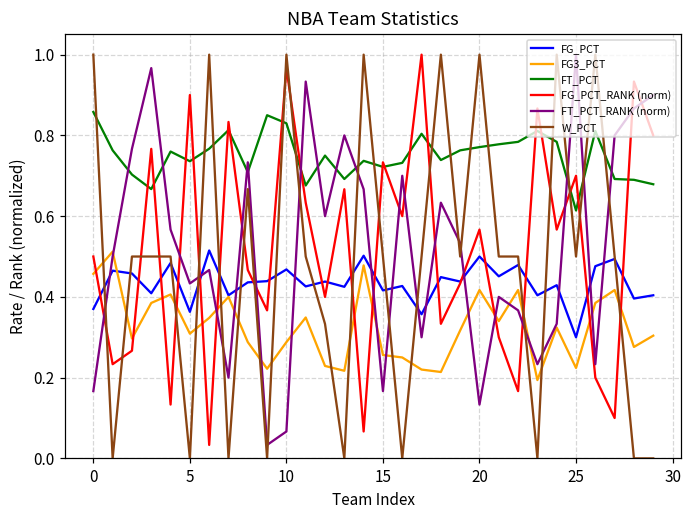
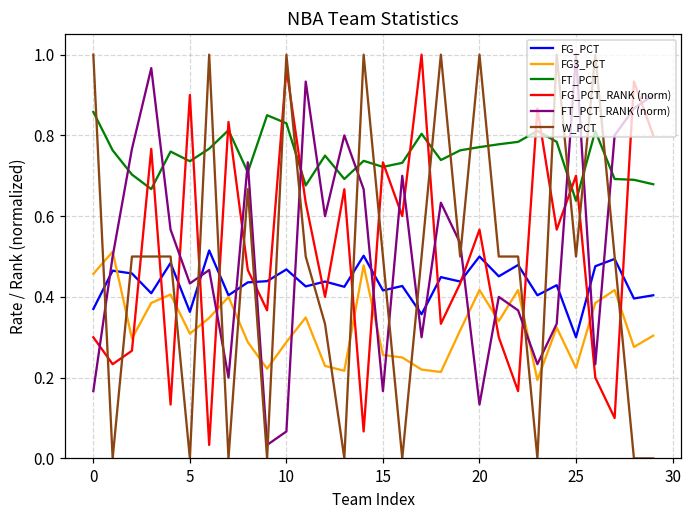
  {
    "FG_PCT": {
      "0": 0.37,
      "5": 0.36,
      "10": 0.47,
      "15": 0.42,
      "20": 0.50,
      "25": 0.30
    },
    "FG3_PCT": {
      "0": 0.46,
      "5": 0.31,
      "10": 0.29,
      "15": 0.26,
      "20": 0.42,
      "25": 0.22
    },
    "FT_PCT": {
      "0": 0.86,
      "5": 0.74,
      "10": 0.83,
      "15": 0.72,
      "20": 0.77,
-     "25": 0.61
+     "25": 0.64
    },
    "FG_PCT_RANK (norm)": {
-     "0": 0.50,
+     "0": 0.30,
      "5": 0.90,
      "10": 0.97,
      "15": 0.73,
      "20": 0.57,
      "25": 0.70
    },
    "FT_PCT_RANK (norm)": {
      "0": 0.17,
      "5": 0.43,
      "10": 0.07,
      "15": 0.17,
      "20": 0.13
    },
    "W_PCT": {
      "0": 1.00,
      "5": 0.00,
      "10": 1.00,
      "15": 0.50,
      "20": 1.00,
      "25": 0.50
    }
  }
